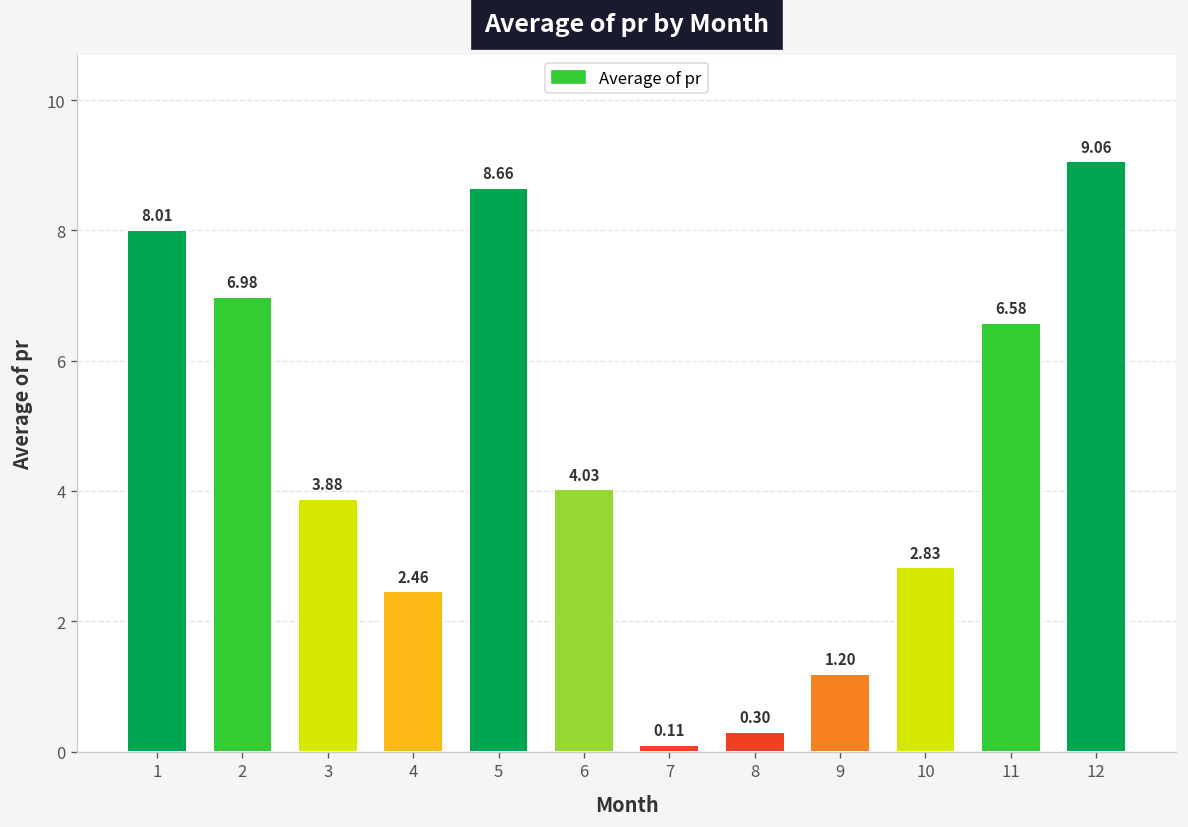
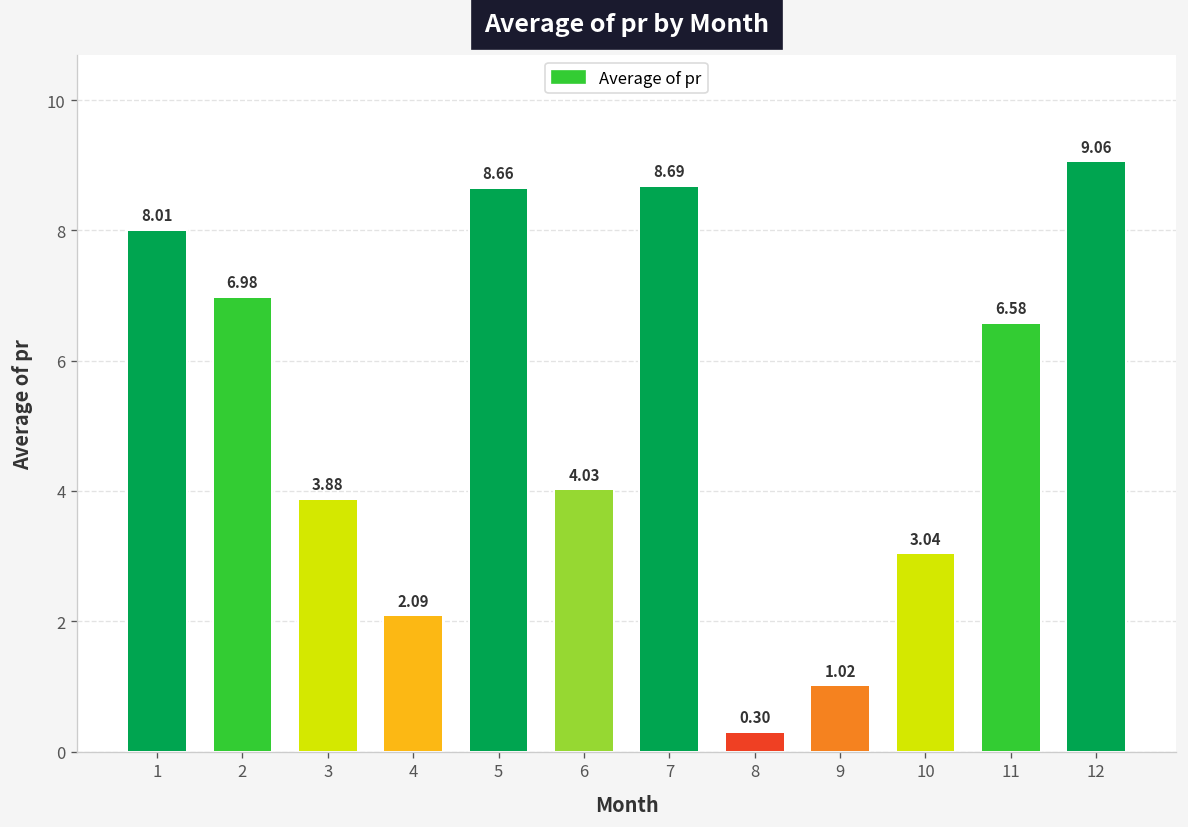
  {
    "1": 8.01,
    "2": 6.98,
    "3": 3.88,
-   "4": 2.46,
+   "4": 2.09,
    "5": 8.66,
    "6": 4.03,
-   "7": 0.11,
+   "7": 8.69,
    "8": 0.30,
-   "9": 1.20,
-   "10": 2.83,
+   "9": 1.02,
+   "10": 3.04,
    "11": 6.58,
    "12": 9.06
  }
